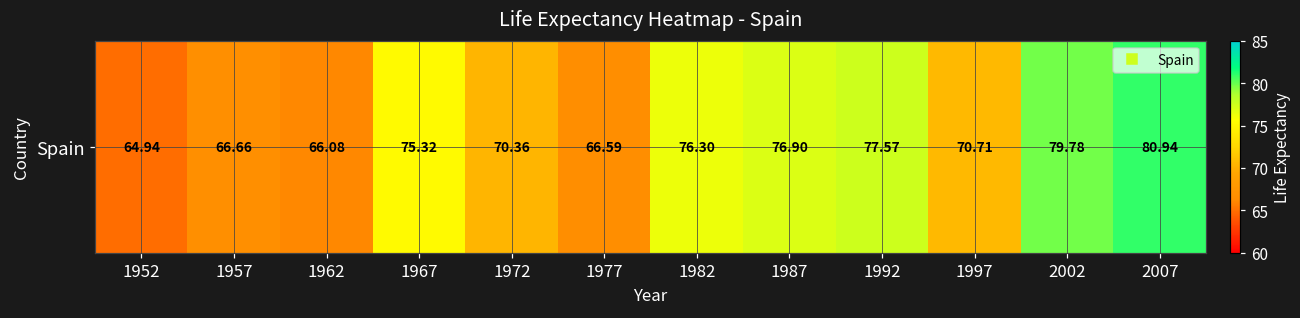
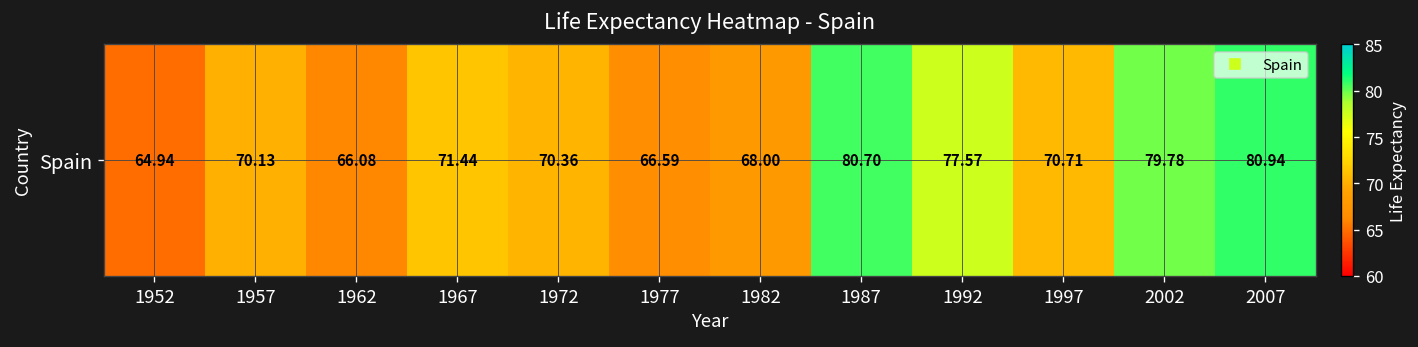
  {
    "Spain": {
      "1952": 64.94,
-     "1957": 66.66,
+     "1957": 70.13,
      "1962": 66.08,
-     "1967": 75.32,
+     "1967": 71.44,
      "1972": 70.36,
      "1977": 66.59,
-     "1982": 76.30,
-     "1987": 76.90,
+     "1982": 68.00,
+     "1987": 80.70,
      "1992": 77.57,
      "1997": 70.71,
      "2002": 79.78,
      "2007": 80.94
    }
  }
